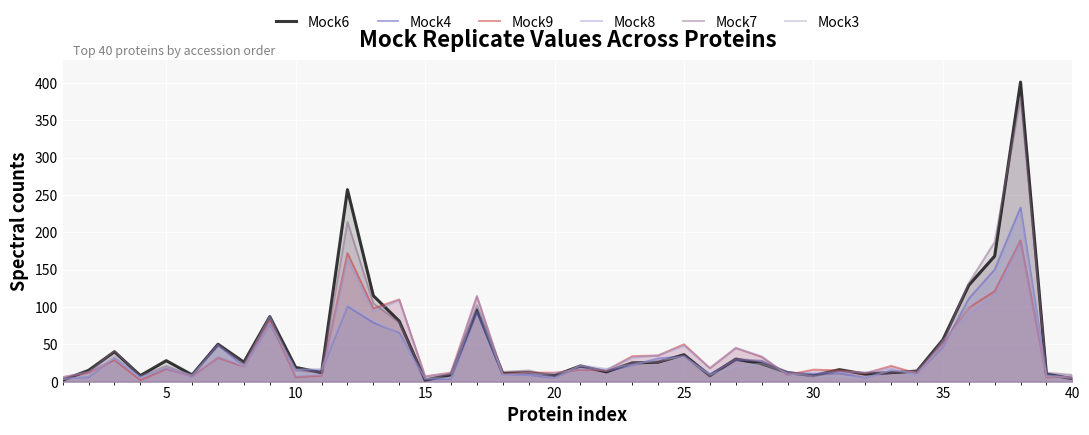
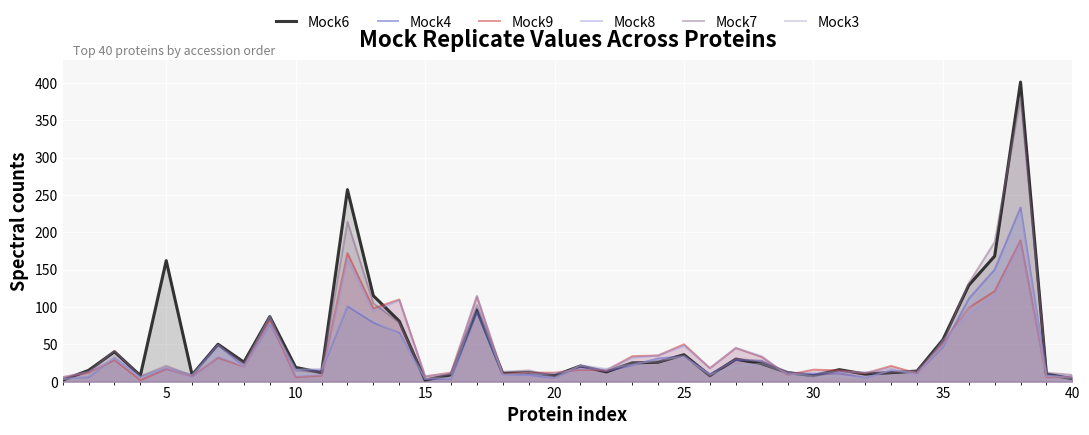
  {
    "Mock6": {
-     "5": 30
+     "5": 160
    },
    "Mock9": {
      "30": 20
    }
  }
